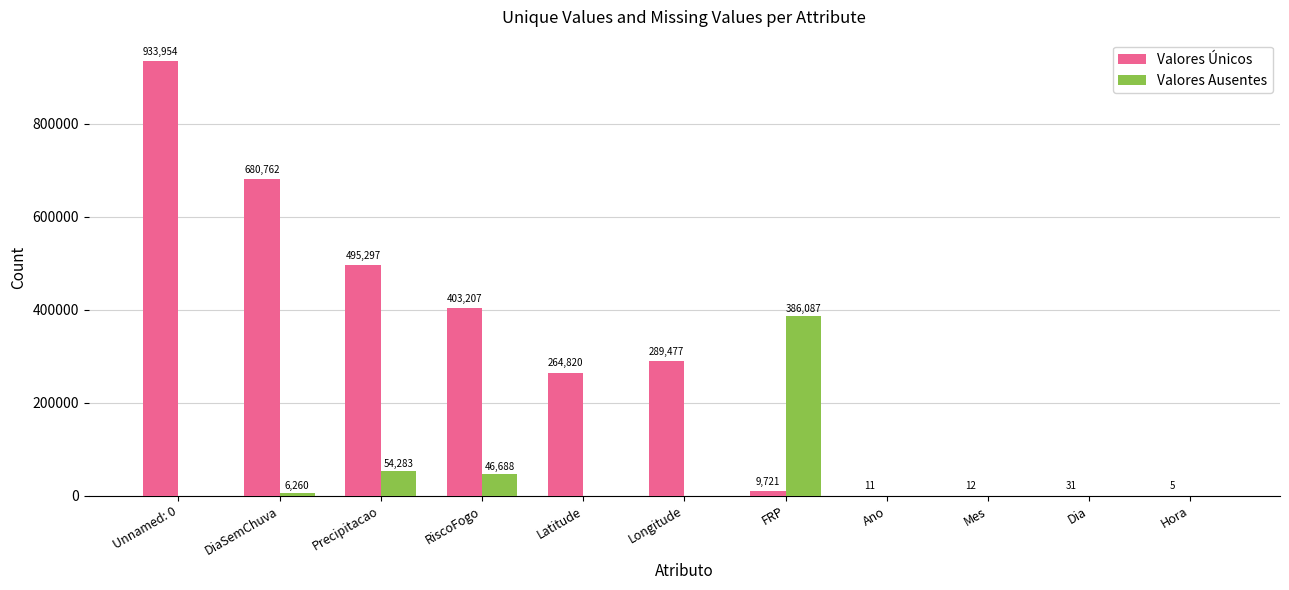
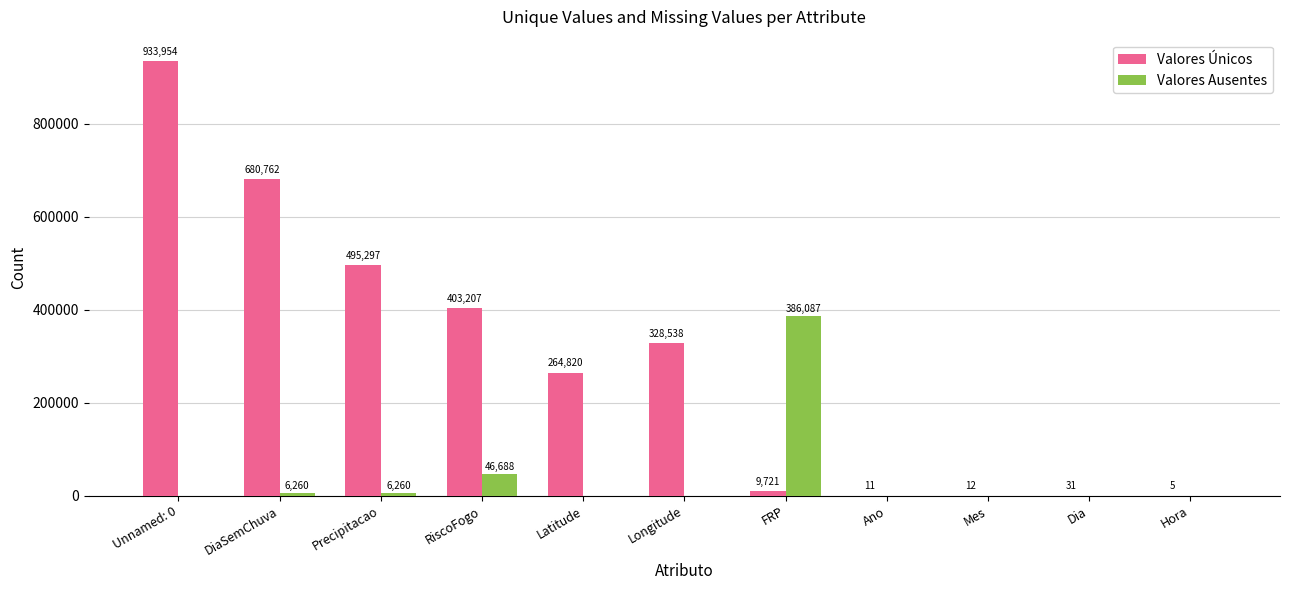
  {
    "Valores Únicos": {
      "Unnamed: 0": "933,954",
      "DiaSemChuva": "680,762",
      "Precipitacao": "495,297",
      "RiscoFogo": "403,207",
      "Latitude": "264,820",
-     "Longitude": "289,477",
+     "Longitude": "328,538",
      "FRP": "9,721",
      "Ano": "11",
      "Mes": "12",
      "Dia": "31",
      "Hora": "5"
    },
    "Valores Ausentes": {
      "DiaSemChuva": "6,260",
-     "Precipitacao": "54,283",
+     "Precipitacao": "6,260",
      "RiscoFogo": "46,688",
      "FRP": "386,087"
    }
  }
